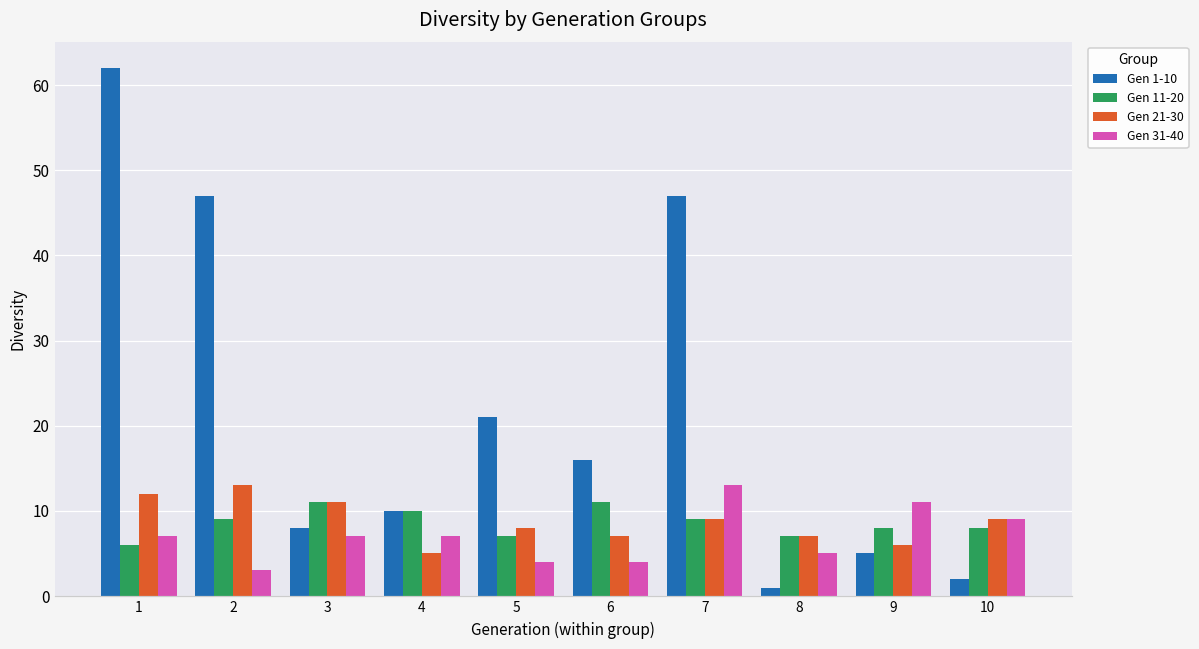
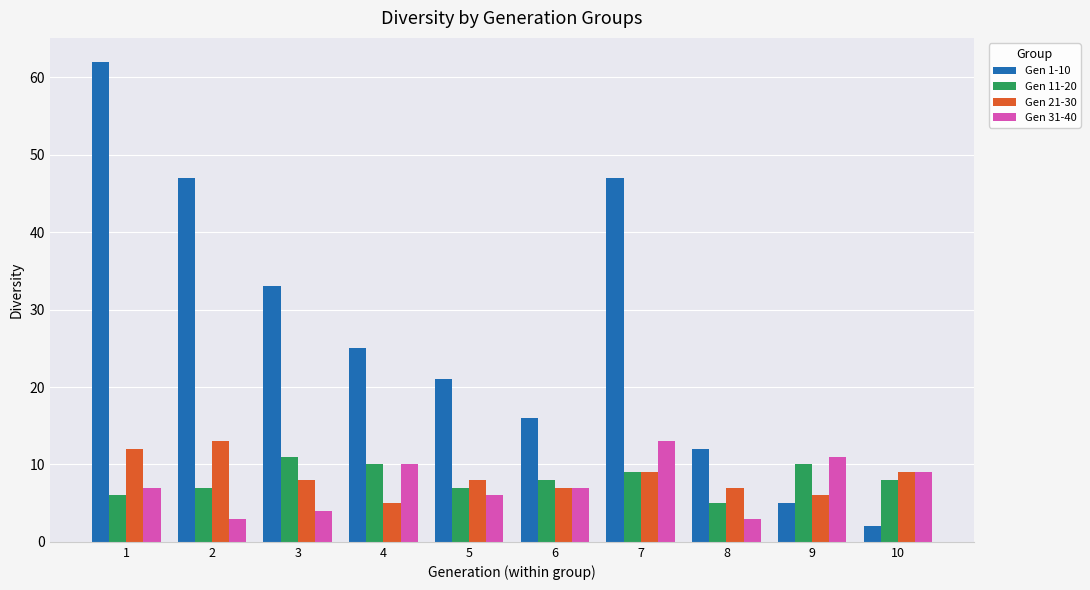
  {
    "Gen 1-10": {
      "1": 62,
      "2": 47,
-     "3": 8,
-     "4": 10,
+     "3": 33,
+     "4": 25,
      "5": 21,
      "6": 16,
      "7": 47,
-     "8": 1,
+     "8": 12,
      "9": 5,
      "10": 2
    },
    "Gen 11-20": {
      "1": 6,
-     "2": 9,
+     "2": 7,
      "3": 11,
      "4": 10,
      "5": 7,
-     "6": 11,
+     "6": 8,
      "7": 9,
-     "8": 7,
-     "9": 8,
+     "8": 5,
+     "9": 10,
      "10": 8
    },
    "Gen 21-30": {
      "1": 12,
      "2": 13,
-     "3": 11,
+     "3": 8,
      "4": 5,
      "5": 8,
      "6": 7,
      "7": 9,
      "8": 7,
      "9": 6,
      "10": 9
    },
    "Gen 31-40": {
      "1": 7,
      "2": 3,
-     "3": 7,
-     "4": 7,
-     "5": 4,
-     "6": 4,
+     "3": 4,
+     "4": 10,
+     "5": 6,
+     "6": 7,
      "7": 13,
-     "8": 5,
+     "8": 3,
      "9": 11,
      "10": 9
    }
  }
